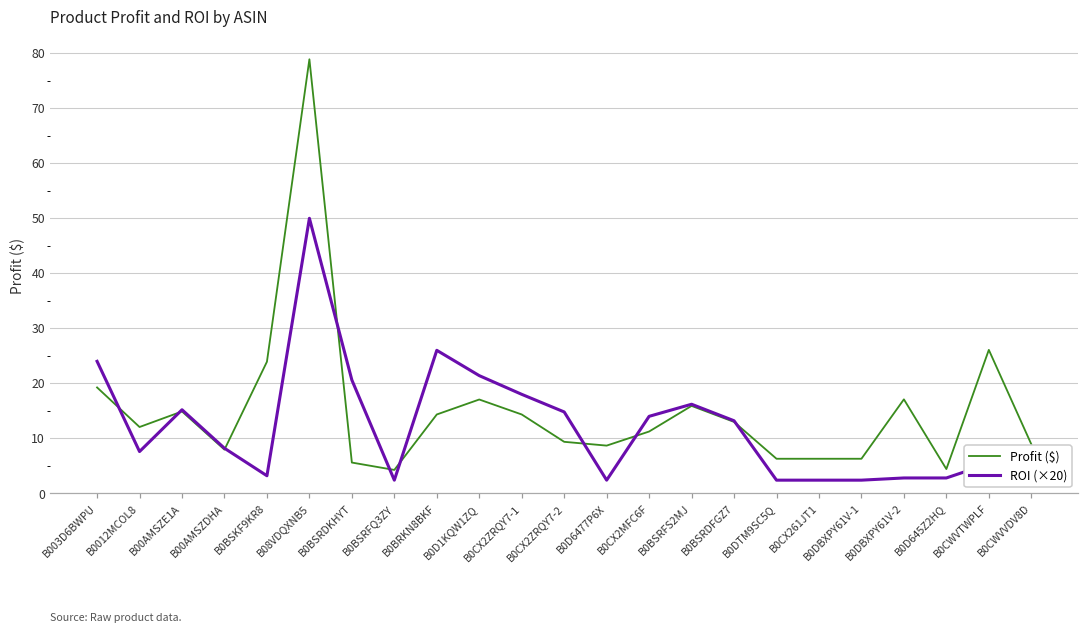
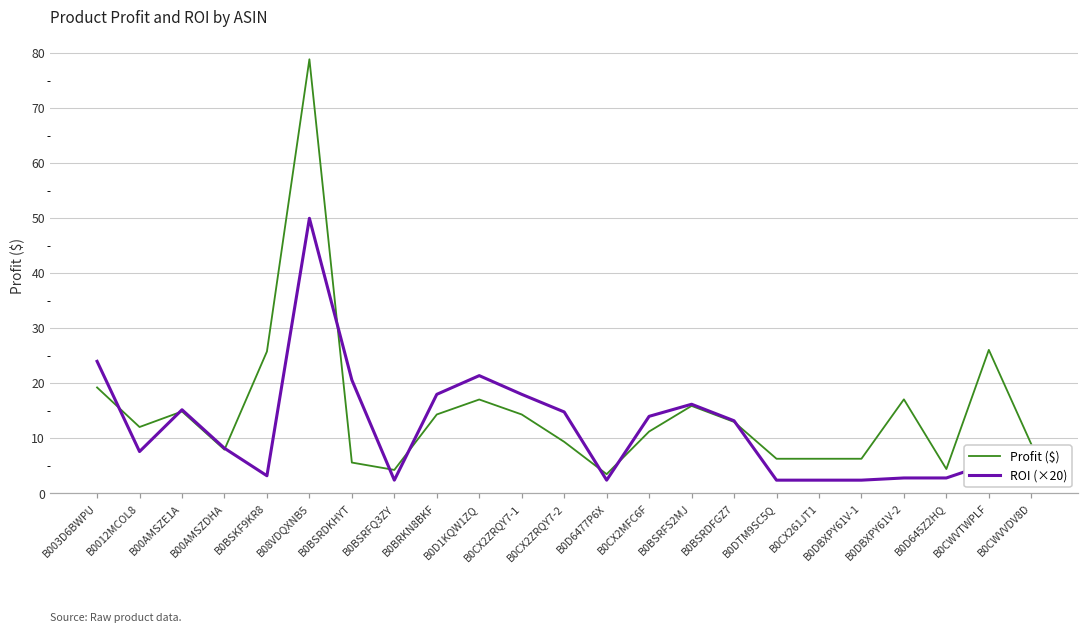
  {
    "Profit ($)": {
      "B003D6BWPU": 19,
      "B0012MCOL8": 12,
-     "B0BSKF9KR8": 24,
+     "B0BSKF9KR8": 26,
      "B08VDQXNB5": 79,
      "B0BSRDKHYT": 6,
      "B0BSRFQ3ZY": 4,
      "B0BRKN8BKF": 14,
      "B0D1KQW1ZQ": 17,
      "B0CX2ZRQY7-1": 14,
      "B0CX2ZRQY7-2": 9,
-     "B0D6477P6X": 9,
+     "B0D6477P6X": 3,
      "B0CX2MFC6F": 11,
      "B0DTM9SC5Q": 6,
      "B0CX261JT1": 6,
      "B0DBXPY61V-1": 6,
      "B0DBXPY61V-2": 17,
      "B0D645Z2HQ": 4,
      "B0CWVTWPLF": 26,
      "B0CWVVDV8D": 9
    },
    "ROI (×20)": {
      "B003D6BWPU": 24,
      "B0012MCOL8": 8,
      "B0BSKF9KR8": 3,
      "B08VDQXNB5": 50,
      "B0BSRDKHYT": 21,
      "B0BSRFQ3ZY": 2,
-     "B0BRKN8BKF": 26,
+     "B0BRKN8BKF": 18,
      "B0D1KQW1ZQ": 21,
      "B0CX2ZRQY7-1": 18,
      "B0CX2ZRQY7-2": 15,
      "B0D6477P6X": 2,
      "B0CX2MFC6F": 14,
      "B0DTM9SC5Q": 2,
      "B0CX261JT1": 2,
      "B0DBXPY61V-1": 2,
      "B0DBXPY61V-2": 3,
      "B0D645Z2HQ": 3
    }
  }
